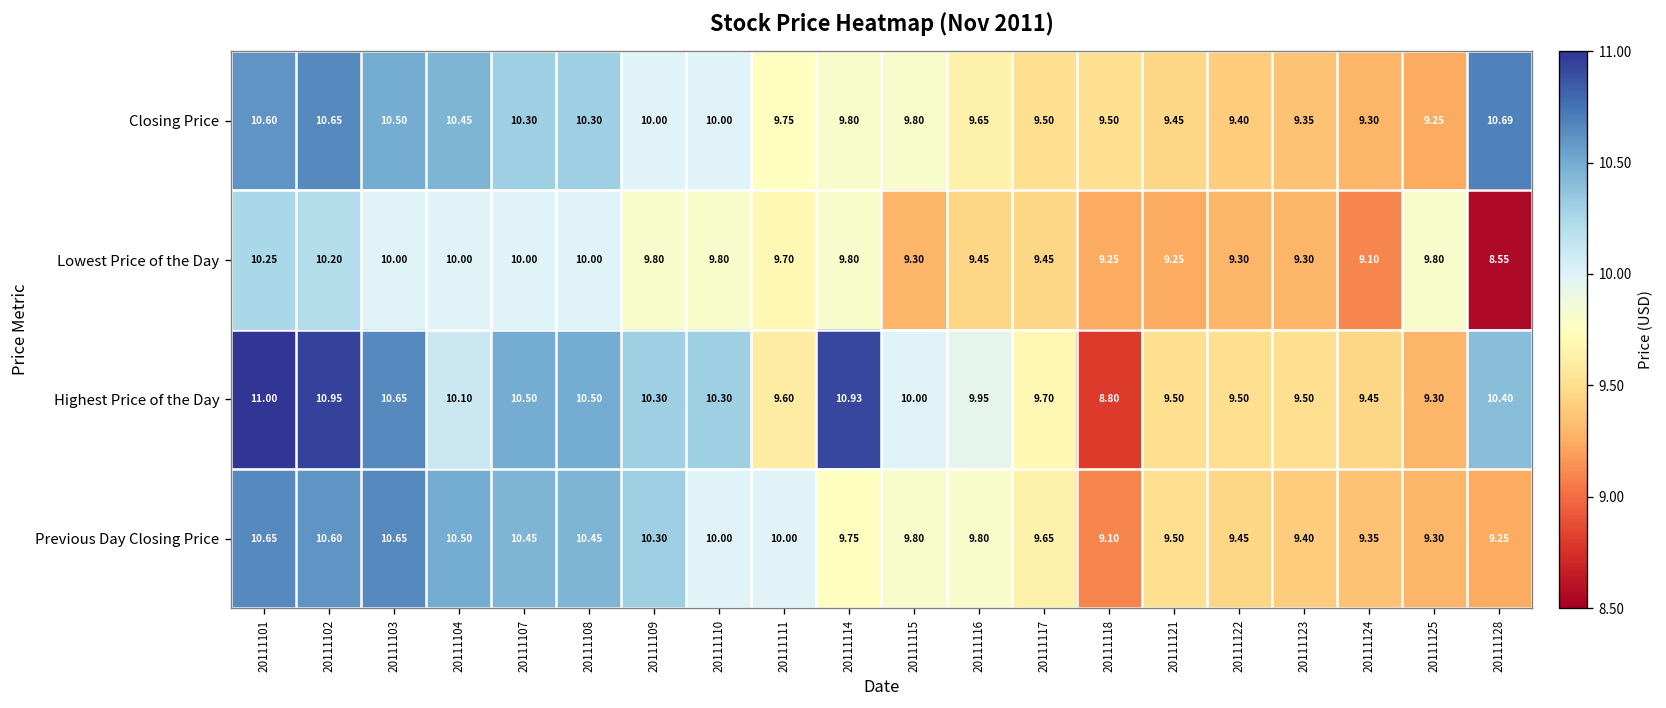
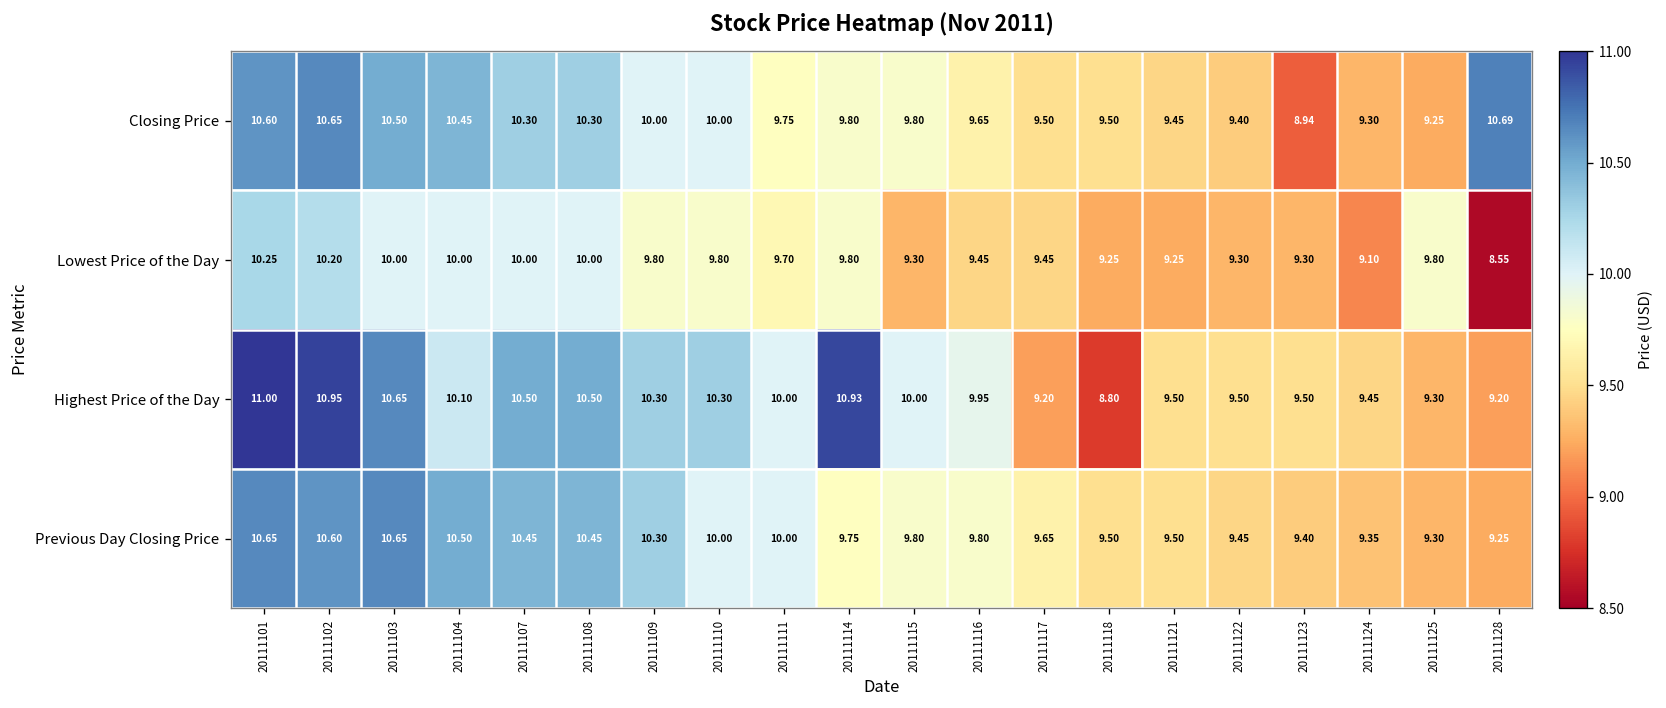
  {
    "Closing Price": {
      "20111101": 10.60,
      "20111102": 10.65,
      "20111103": 10.50,
      "20111104": 10.45,
      "20111107": 10.30,
      "20111108": 10.30,
      "20111109": 10.00,
      "20111110": 10.00,
      "20111111": 9.75,
      "20111114": 9.80,
      "20111115": 9.80,
      "20111116": 9.65,
      "20111117": 9.50,
      "20111118": 9.50,
      "20111121": 9.45,
      "20111122": 9.40,
-     "20111123": 9.35,
+     "20111123": 8.94,
      "20111124": 9.30,
      "20111125": 9.25,
      "20111128": 10.69
    },
    "Lowest Price of the Day": {
      "20111101": 10.25,
      "20111102": 10.20,
      "20111103": 10.00,
      "20111104": 10.00,
      "20111107": 10.00,
      "20111108": 10.00,
      "20111109": 9.80,
      "20111110": 9.80,
      "20111111": 9.70,
      "20111114": 9.80,
      "20111115": 9.30,
      "20111116": 9.45,
      "20111117": 9.45,
      "20111118": 9.25,
      "20111121": 9.25,
      "20111122": 9.30,
      "20111123": 9.30,
      "20111124": 9.10,
      "20111125": 9.80,
      "20111128": 8.55
    },
    "Highest Price of the Day": {
      "20111101": 11.00,
      "20111102": 10.95,
      "20111103": 10.65,
      "20111104": 10.10,
      "20111107": 10.50,
      "20111108": 10.50,
      "20111109": 10.30,
      "20111110": 10.30,
-     "20111111": 9.60,
+     "20111111": 10.00,
      "20111114": 10.93,
      "20111115": 10.00,
      "20111116": 9.95,
-     "20111117": 9.70,
+     "20111117": 9.20,
      "20111118": 8.80,
      "20111121": 9.50,
      "20111122": 9.50,
      "20111123": 9.50,
      "20111124": 9.45,
      "20111125": 9.30,
-     "20111128": 10.40
+     "20111128": 9.20
    },
    "Previous Day Closing Price": {
      "20111101": 10.65,
      "20111102": 10.60,
      "20111103": 10.65,
      "20111104": 10.50,
      "20111107": 10.45,
      "20111108": 10.45,
      "20111109": 10.30,
      "20111110": 10.00,
      "20111111": 10.00,
      "20111114": 9.75,
      "20111115": 9.80,
      "20111116": 9.80,
      "20111117": 9.65,
-     "20111118": 9.10,
+     "20111118": 9.50,
      "20111121": 9.50,
      "20111122": 9.45,
      "20111123": 9.40,
      "20111124": 9.35,
      "20111125": 9.30,
      "20111128": 9.25
    }
  }
